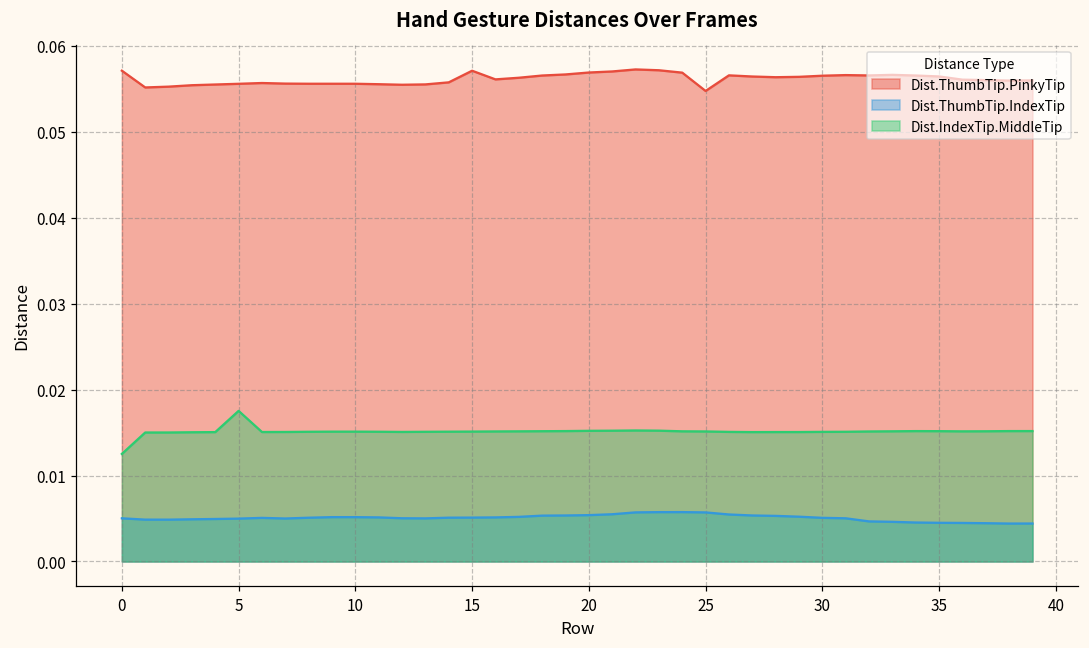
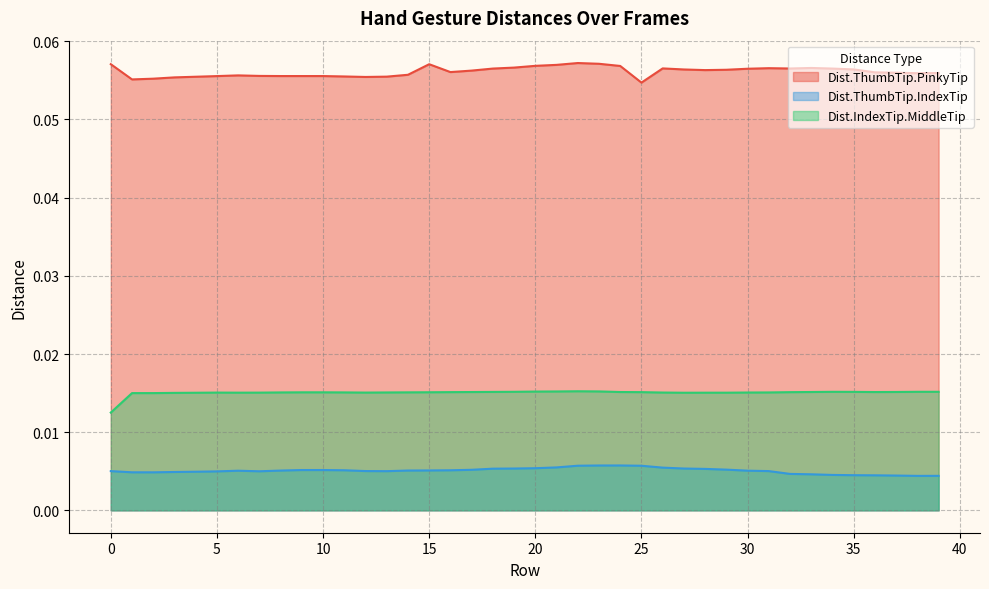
  {
    "Dist.ThumbTip.PinkyTip": {
      "0": 0.057,
      "5": 0.056,
      "10": 0.056,
      "15": 0.057,
      "20": 0.057,
      "25": 0.055,
      "30": 0.056
    },
    "Dist.ThumbTip.IndexTip": {
      "0": 0.005,
      "5": 0.005,
      "10": 0.005,
      "15": 0.005,
      "20": 0.005,
      "25": 0.006,
      "30": 0.005,
      "35": 0.004
    },
    "Dist.IndexTip.MiddleTip": {
      "0": 0.013,
-     "5": 0.018,
+     "5": 0.015,
      "10": 0.015,
      "15": 0.015,
      "20": 0.015,
      "25": 0.015,
      "30": 0.015,
      "35": 0.015
    }
  }
